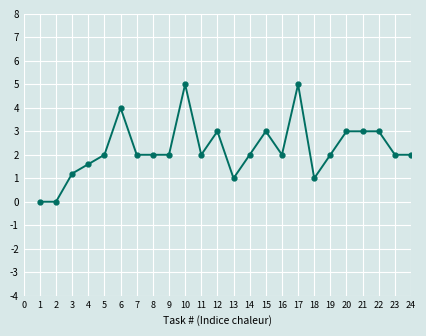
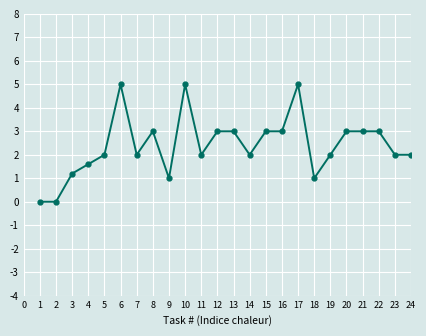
  {
    "1": 0,
    "2": 0,
    "3": 1.2,
    "4": 1.6,
    "5": 2,
-   "6": 4,
+   "6": 5,
    "7": 2,
-   "8": 2,
-   "9": 2,
+   "8": 3,
+   "9": 1,
    "10": 5,
    "11": 2,
    "12": 3,
-   "13": 1,
+   "13": 3,
    "14": 2,
    "15": 3,
-   "16": 2,
+   "16": 3,
    "17": 5,
    "18": 1,
    "19": 2,
    "20": 3,
    "21": 3,
    "22": 3,
    "23": 2,
    "24": 2
  }
